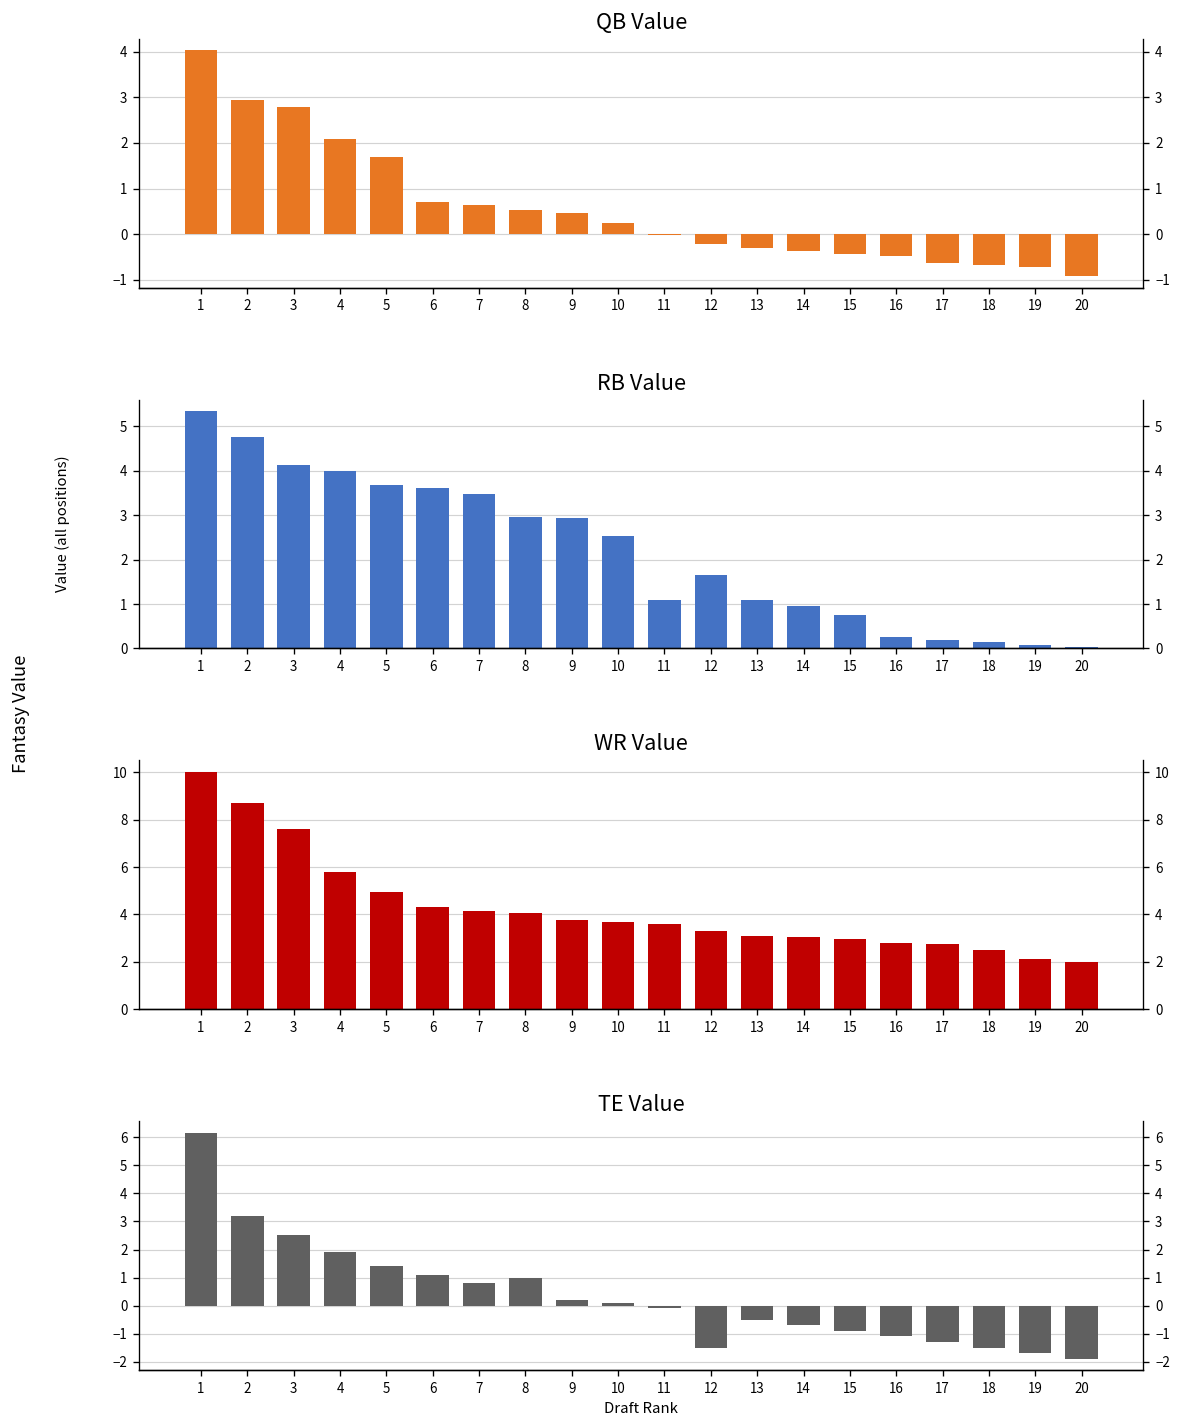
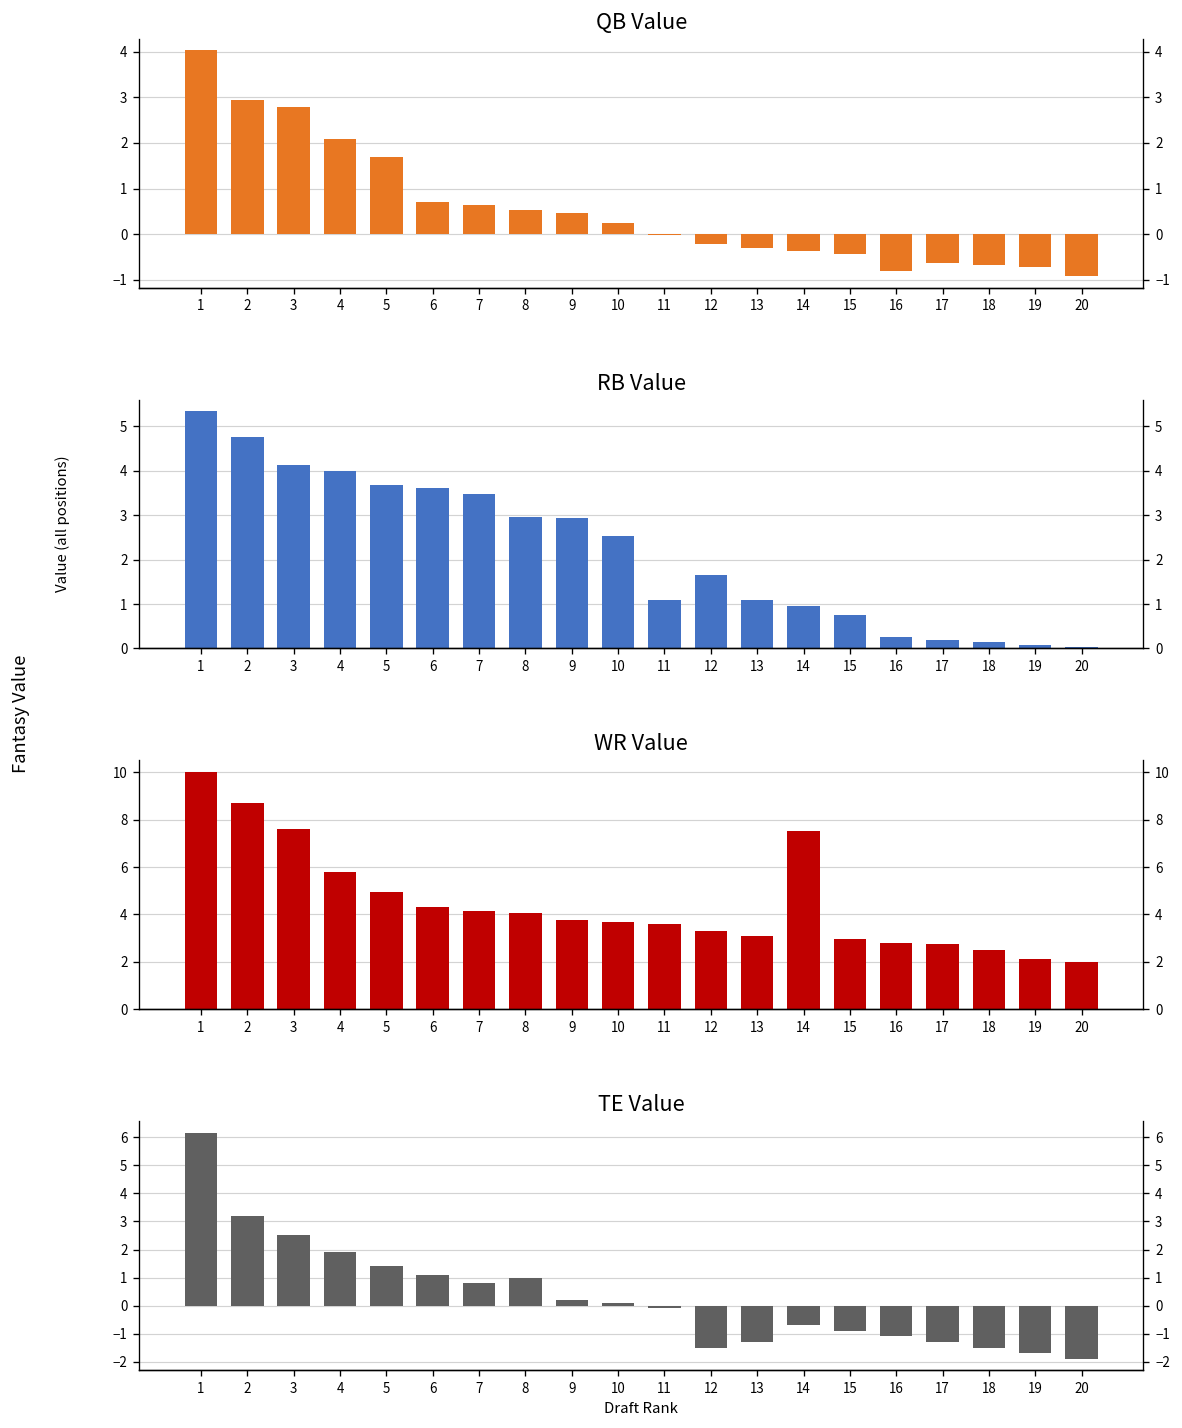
  {
    "QB Value": {
      "1": 4.0,
      "2": 2.9,
      "3": 2.8,
      "4": 2.1,
      "5": 1.7,
      "6": 0.7,
      "7": 0.6,
      "8": 0.5,
      "9": 0.5,
      "10": 0.3,
      "12": -0.2,
      "13": -0.3,
      "14": -0.4,
      "15": -0.4,
-     "16": -0.5,
+     "16": -0.8,
      "17": -0.6,
      "18": -0.7,
      "19": -0.7,
      "20": -0.9
    },
    "RB Value": {
      "1": 5.3,
      "2": 4.7,
      "3": 4.1,
      "4": 4.0,
      "5": 3.7,
      "6": 3.6,
      "7": 3.5,
      "8": 3.0,
      "9": 2.9,
      "10": 2.5,
      "11": 1.1,
      "12": 1.6,
      "13": 1.1,
      "14": 1.0,
      "15": 0.7,
      "16": 0.3,
      "17": 0.2,
      "18": 0.1,
      "19": 0.1
    },
    "WR Value": {
      "1": 10.0,
      "2": 8.7,
      "3": 7.6,
      "4": 5.8,
      "5": 5.0,
      "6": 4.3,
      "7": 4.2,
      "8": 4.1,
      "9": 3.8,
      "10": 3.7,
      "11": 3.6,
      "12": 3.3,
      "13": 3.1,
-     "14": 3.1,
+     "14": 7.5,
      "15": 3.0,
      "16": 2.8,
      "17": 2.7,
      "18": 2.5,
      "19": 2.1,
      "20": 2.0
    },
    "TE Value": {
      "1": 6.2,
      "2": 3.2,
      "3": 2.5,
      "4": 1.9,
      "5": 1.4,
      "6": 1.1,
      "7": 0.8,
      "8": 1.0,
      "9": 0.2,
      "12": -1.5,
-     "13": -0.5,
+     "13": -1.3,
      "14": -0.7,
      "15": -0.9,
      "16": -1.1,
      "17": -1.3,
      "18": -1.5,
      "19": -1.7,
      "20": -1.9
    }
  }
